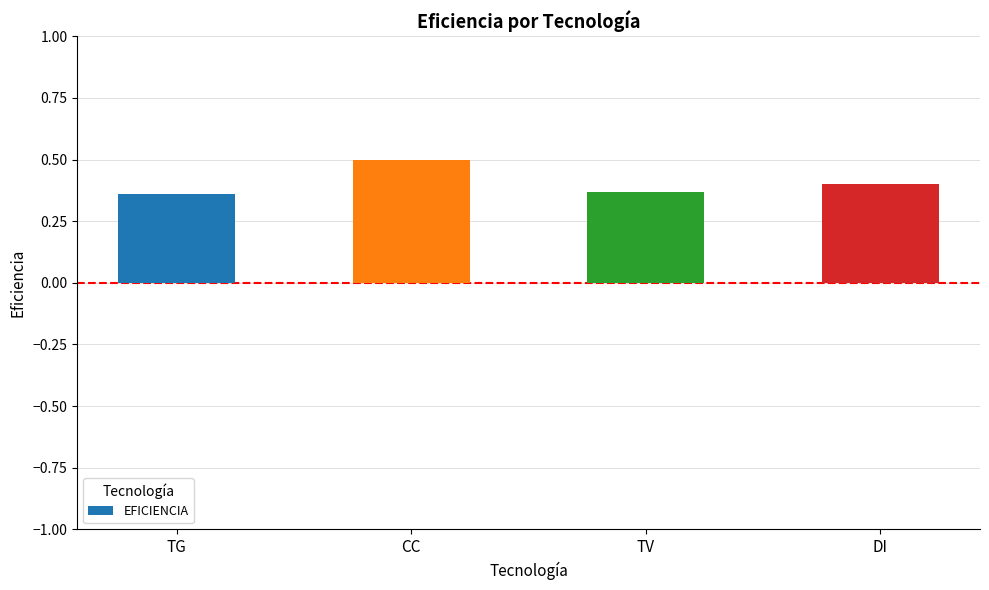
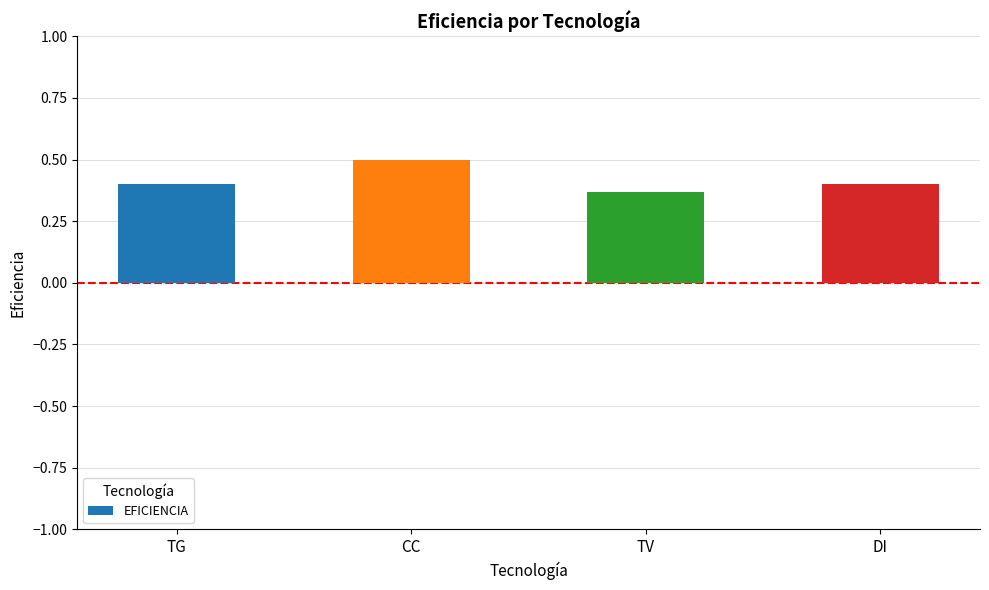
  {
-   "TG": 0.36,
+   "TG": 0.40,
    "CC": 0.50,
    "TV": 0.37,
    "DI": 0.40
  }
